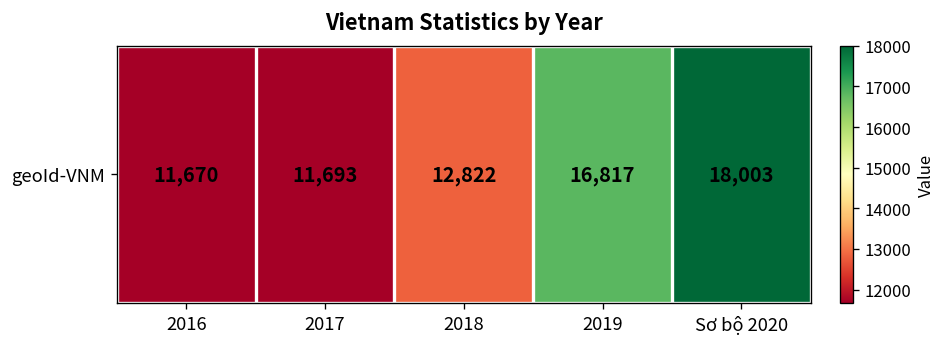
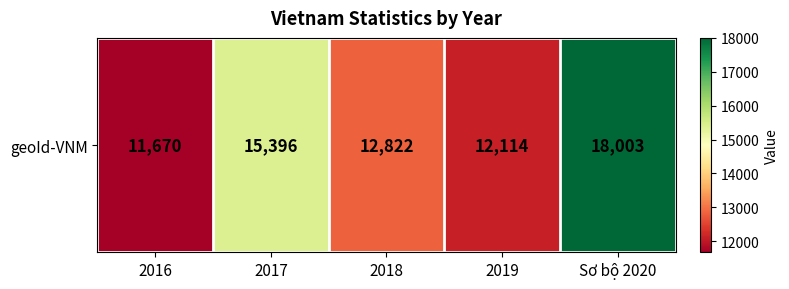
  {
    "geoId-VNM": {
      "2016": "11,670",
-     "2017": "11,693",
+     "2017": "15,396",
      "2018": "12,822",
-     "2019": "16,817",
+     "2019": "12,114",
      "Sơ bộ 2020": "18,003"
    }
  }
